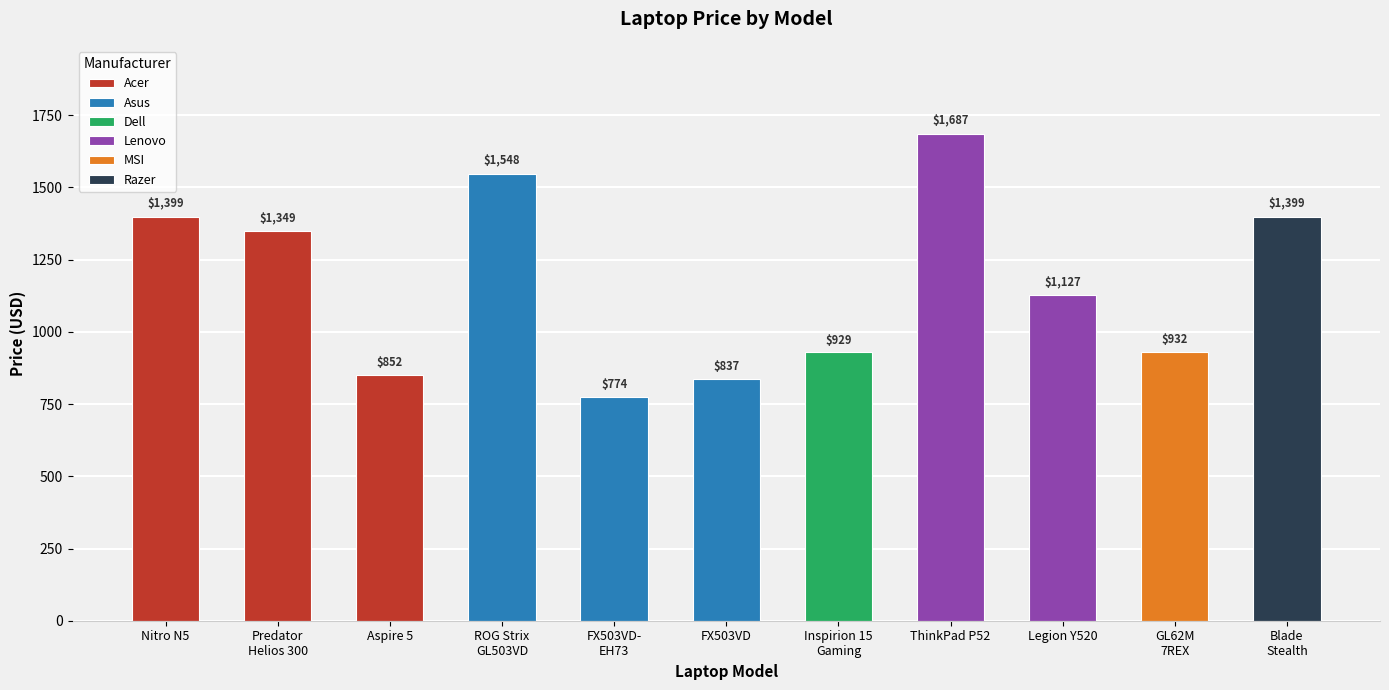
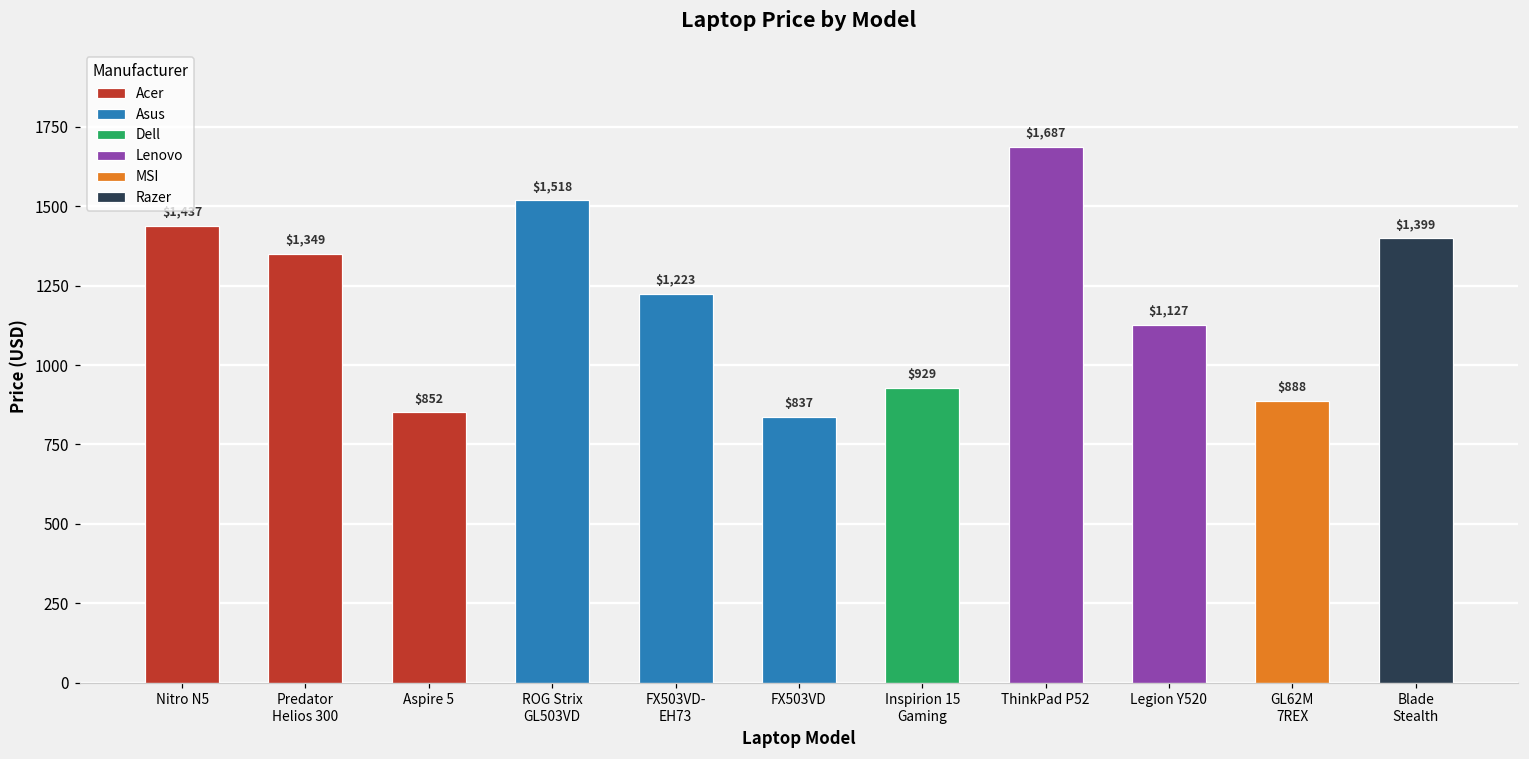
  {
    "Acer": {
-     "Nitro N5": "1400"
+     "Nitro N5": "1440"
    },
    "Asus": {
-     "ROG Strix GL503VD": "$1,548",
-     "FX503VD- EH73": "$774",
+     "ROG Strix GL503VD": "$1,518",
+     "FX503VD- EH73": "$1,223",
      "FX503VD": "$837"
    },
    "Dell": {
      "Inspirion 15 Gaming": "$929"
    },
    "Lenovo": {
      "ThinkPad P52": "$1,687",
      "Legion Y520": "$1,127"
    },
    "MSI": {
-     "GL62M 7REX": "$932"
+     "GL62M 7REX": "$888"
    },
    "Razer": {
      "Blade Stealth": "$1,399"
    }
  }
